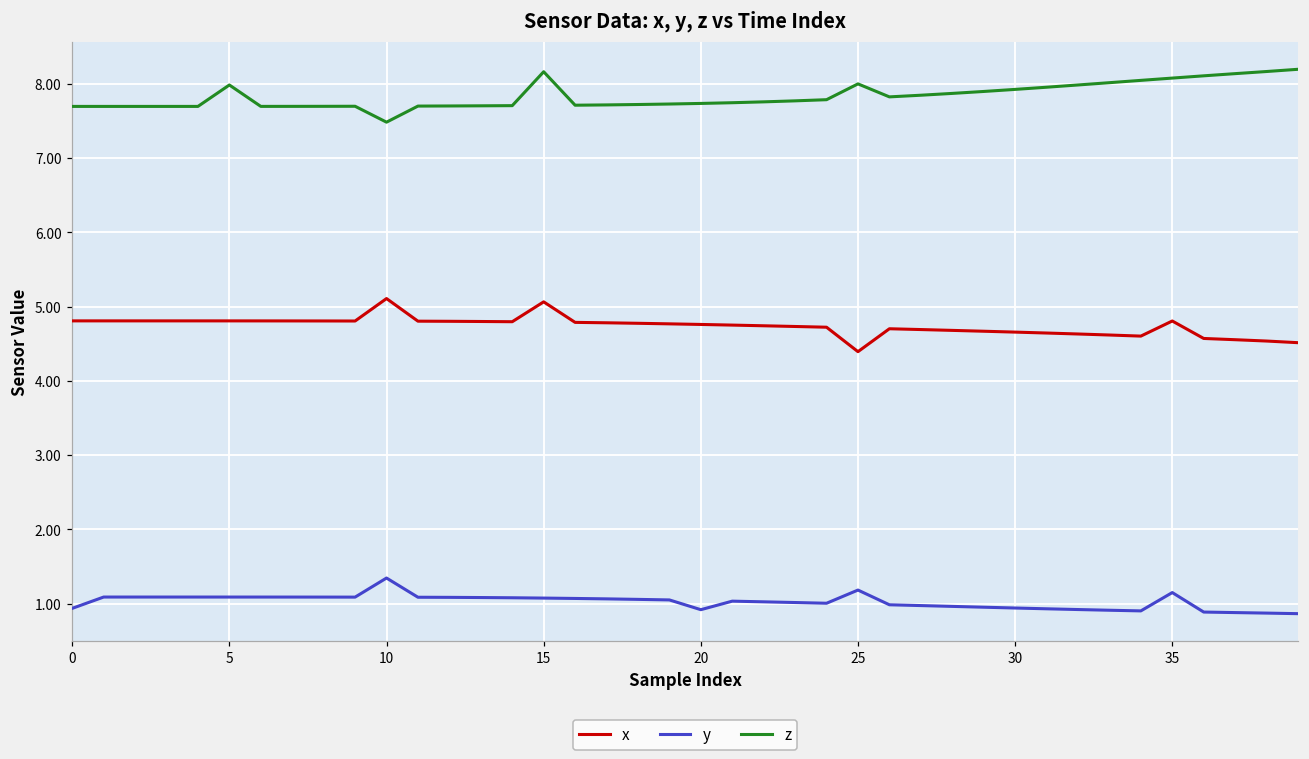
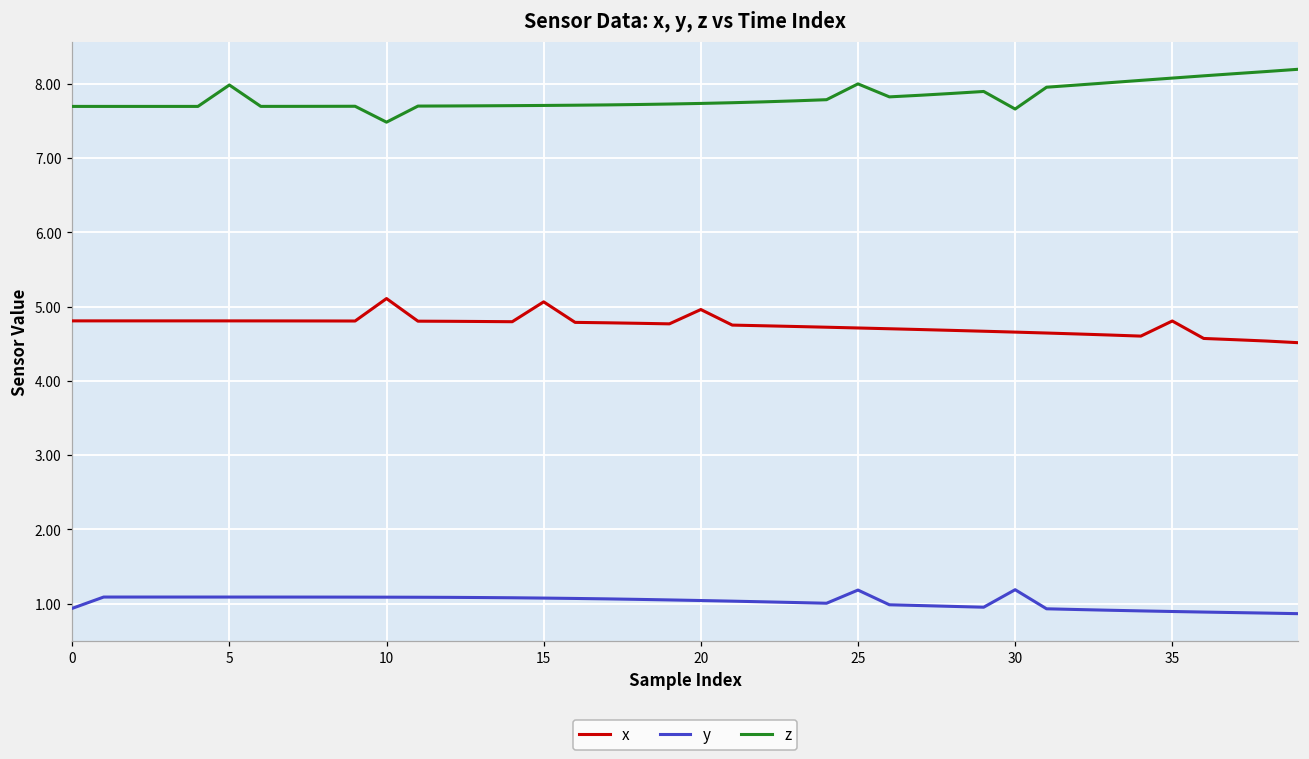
  {
    "x": {
      "0": 4.8,
      "5": 4.8,
      "10": 5.1,
      "15": 5.1,
-     "20": 4.8,
-     "25": 4.4,
+     "20": 5.0,
+     "25": 4.7,
      "30": 4.7,
      "35": 4.8
    },
    "y": {
      "0": 0.9,
      "5": 1.1,
-     "10": 1.3,
+     "10": 1.1,
      "15": 1.1,
-     "20": 0.9,
+     "20": 1.0,
      "25": 1.2,
-     "30": 0.9,
-     "35": 1.1
+     "30": 1.2,
+     "35": 0.9
    },
    "z": {
      "0": 7.7,
      "5": 8.0,
      "10": 7.5,
-     "15": 8.2,
+     "15": 7.7,
      "20": 7.7,
      "25": 8.0,
-     "30": 7.9,
+     "30": 7.7,
      "35": 8.1
    }
  }
